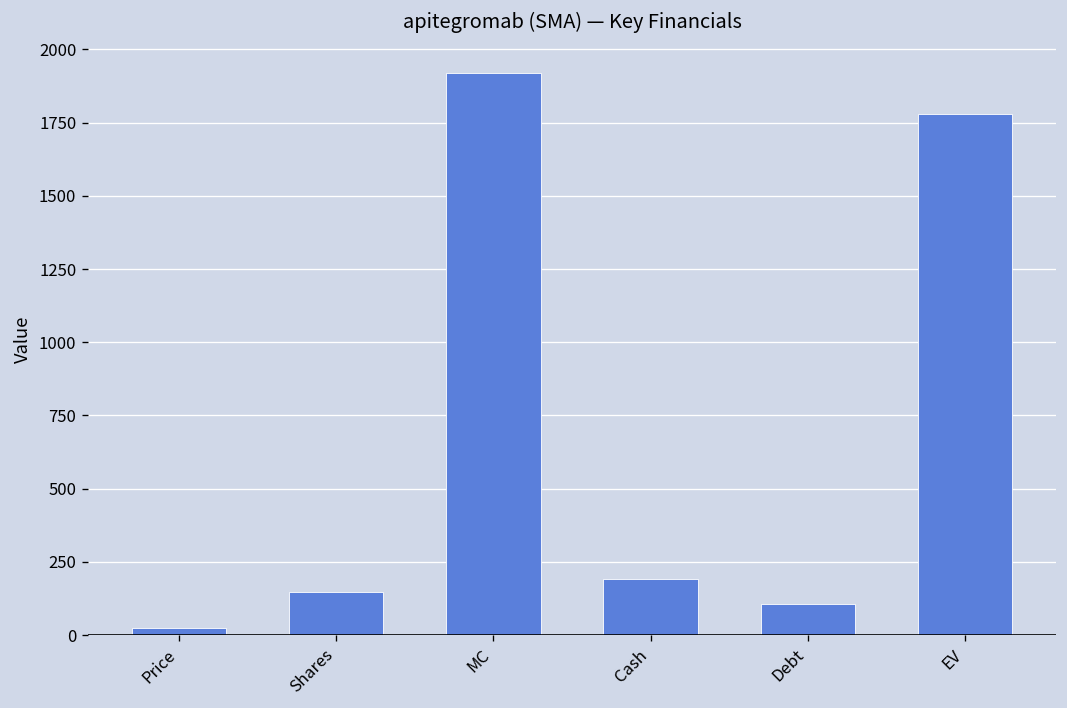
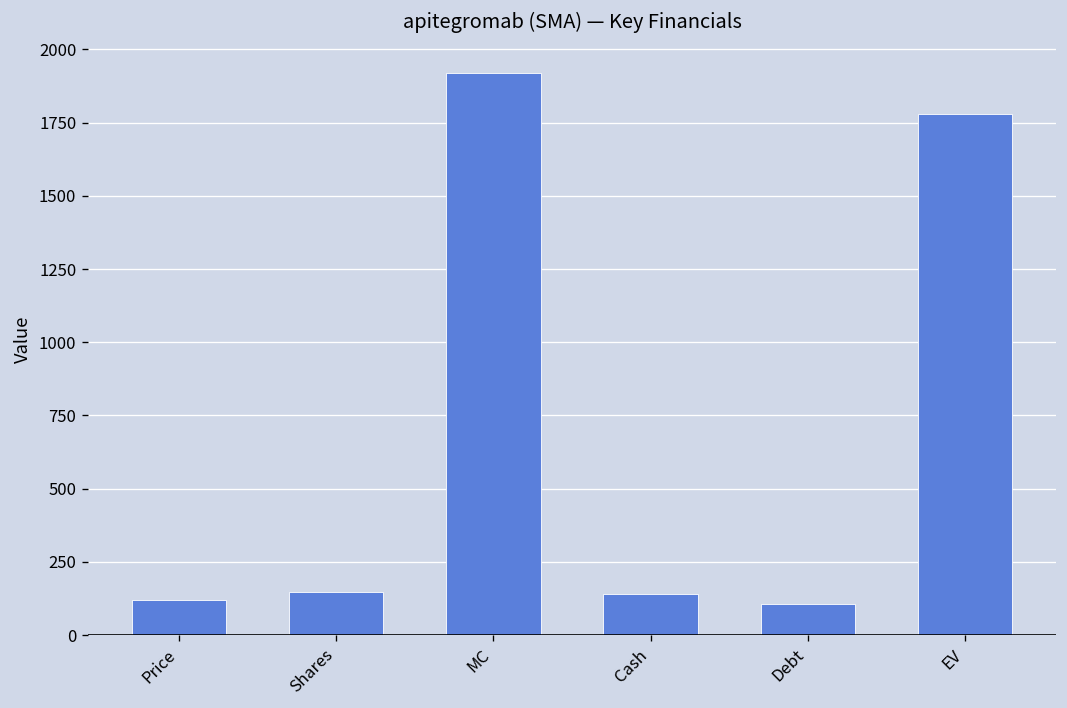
  {
-   "Price": 20,
+   "Price": 120,
    "Shares": 150,
    "MC": 1920,
-   "Cash": 190,
+   "Cash": 140,
    "Debt": 110,
    "EV": 1780
  }
